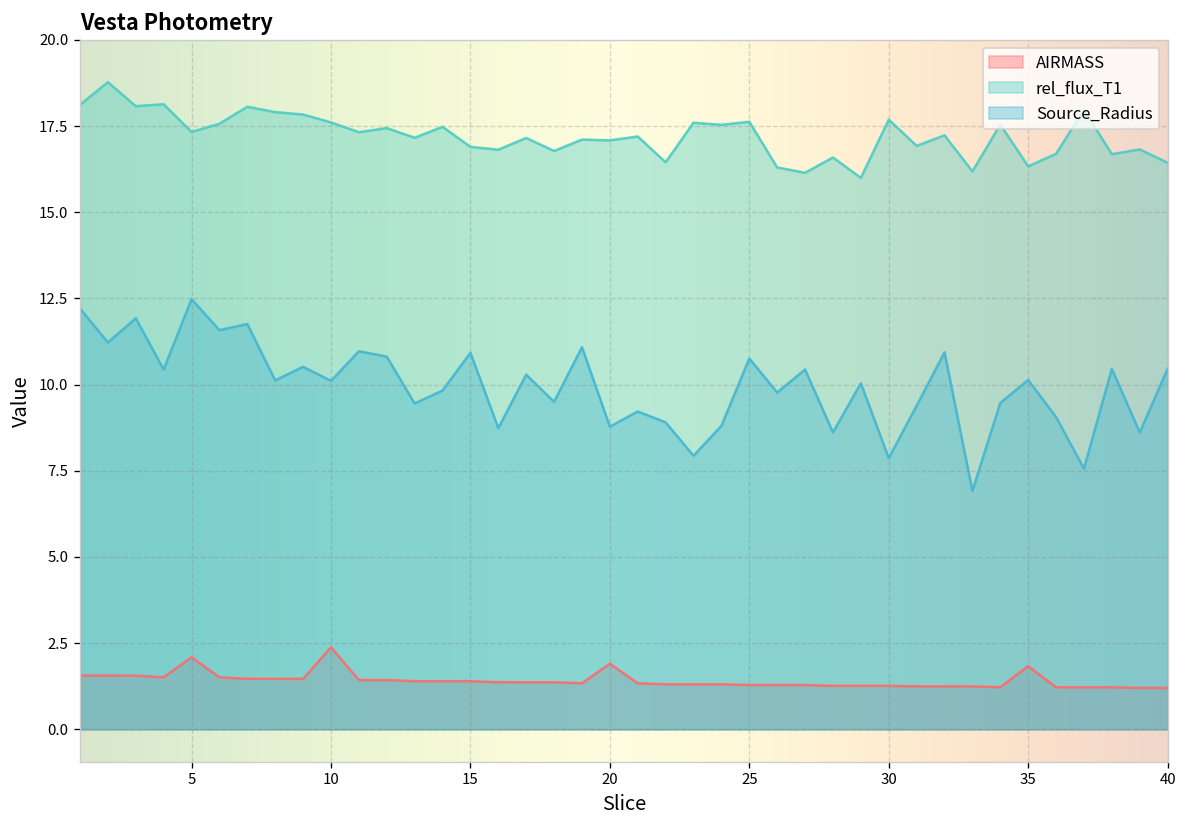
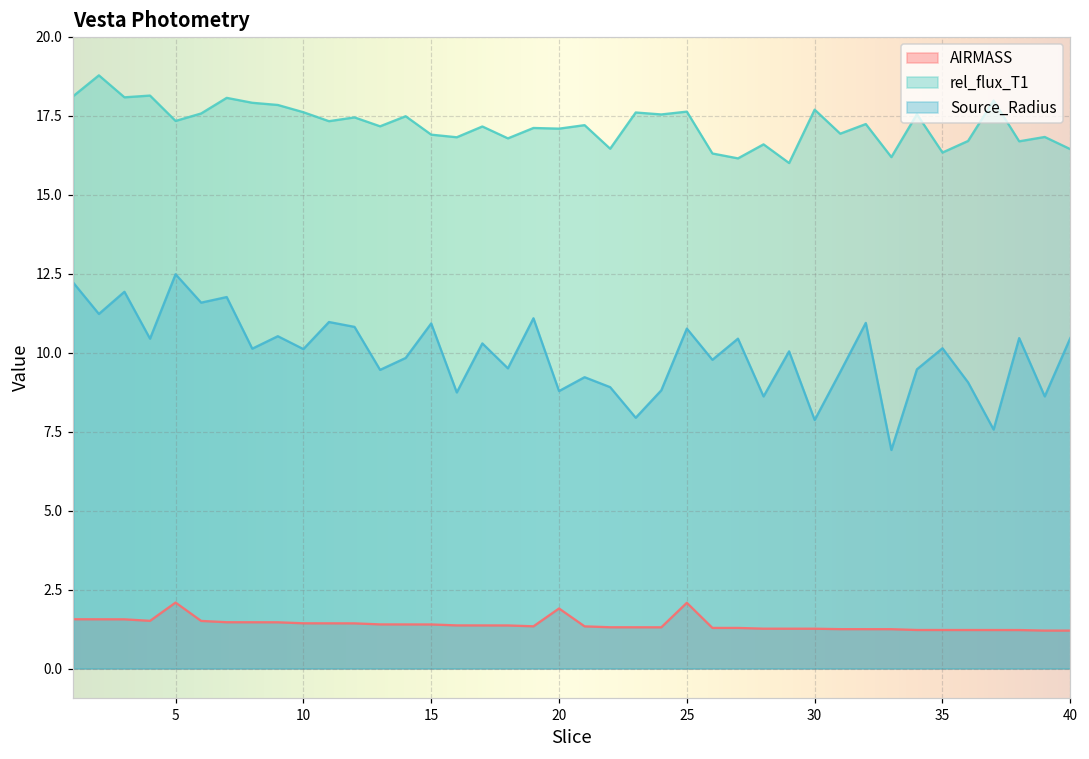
  {
    "AIRMASS": {
      "5": 2.1,
-     "10": 2.4,
+     "10": 1.4,
      "15": 1.4,
      "20": 1.9,
-     "25": 1.3,
+     "25": 2.1,
      "30": 1.3,
-     "35": 1.8,
+     "35": 1.2,
      "40": 1.2
    }
  }
